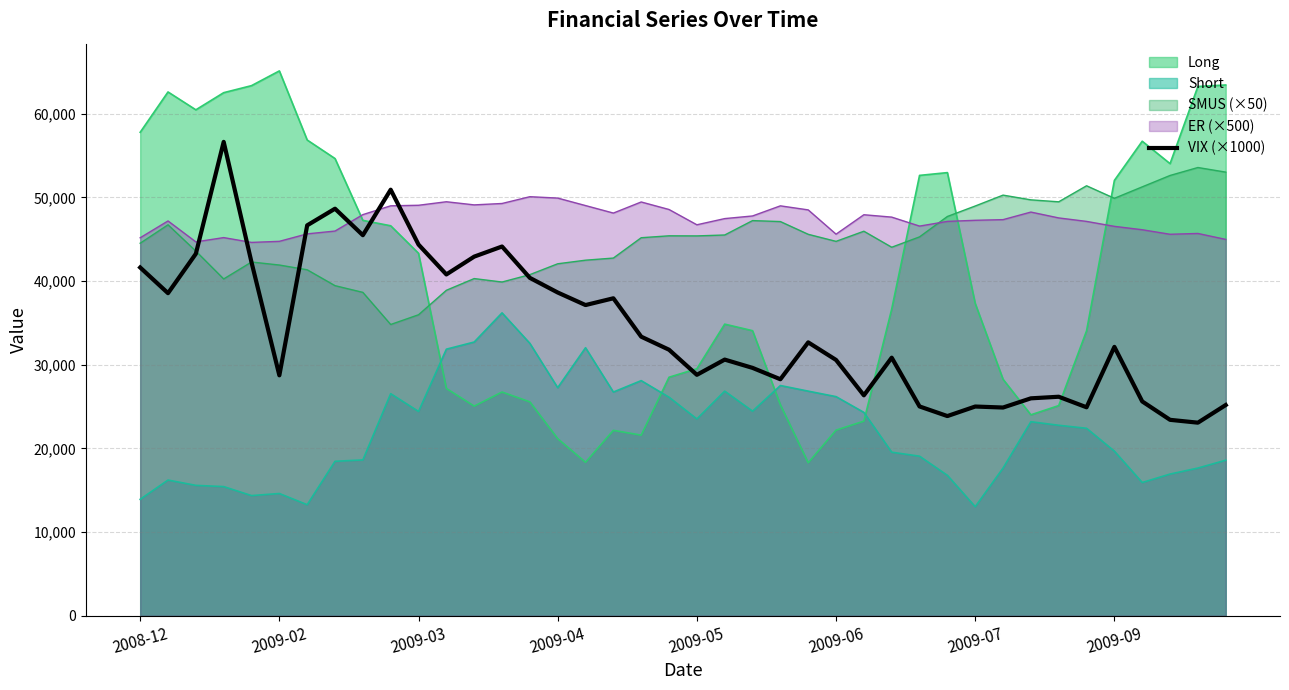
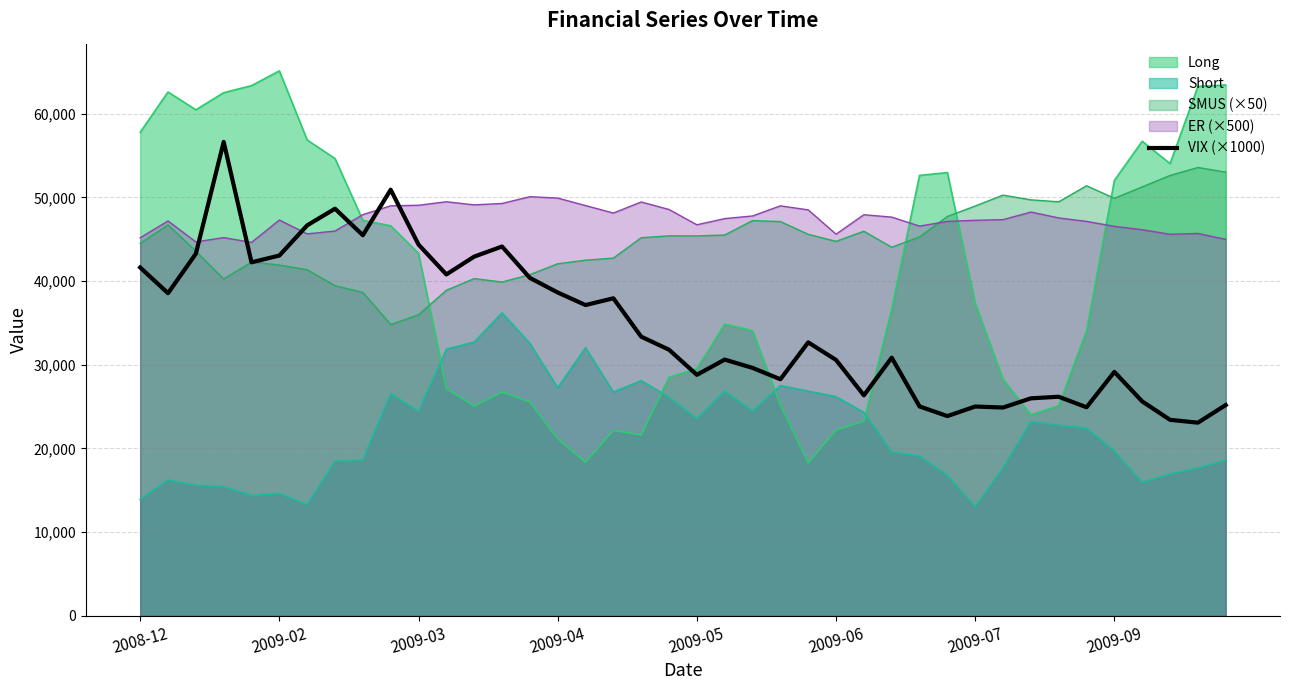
  {
    "ER (×500)": {
      "2008-12": "45,000",
-     "2009-02": "45,000",
+     "2009-02": "47,000",
      "2009-03": "49,000",
      "2009-04": "50,000",
      "2009-05": "47,000",
      "2009-06": "46,000",
      "2009-07": "47,000",
      "2009-09": "47,000"
    },
    "VIX (×1000)": {
      "2008-12": "42,000",
-     "2009-02": "29,000",
+     "2009-02": "43,000",
      "2009-03": "44,000",
      "2009-04": "39,000",
      "2009-05": "29,000",
      "2009-06": "31,000",
      "2009-07": "25,000",
-     "2009-09": "32,000"
+     "2009-09": "29,000"
    }
  }
